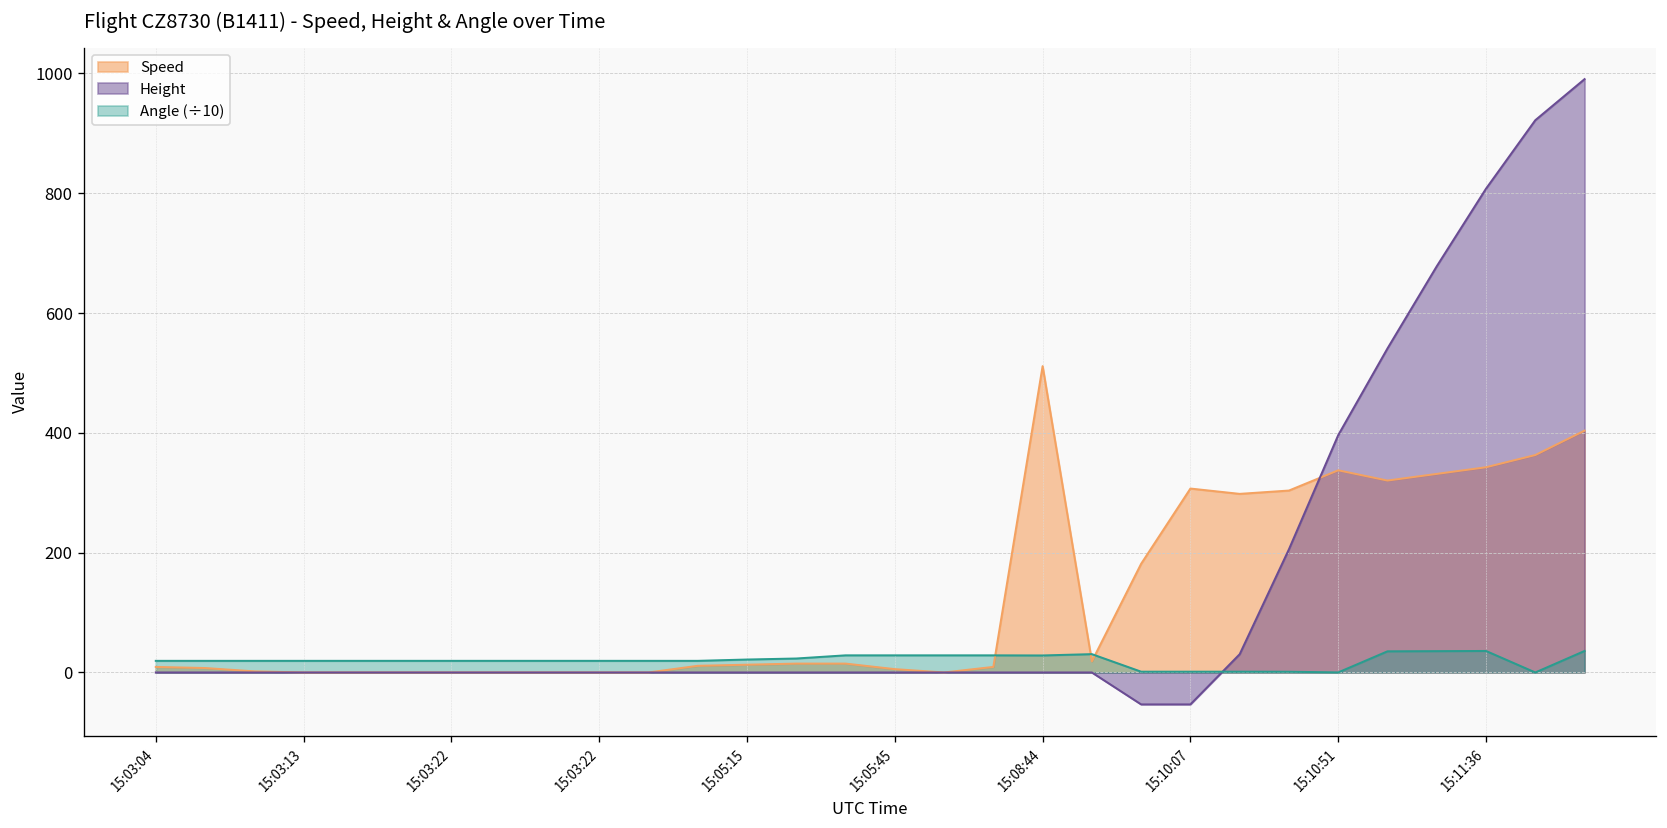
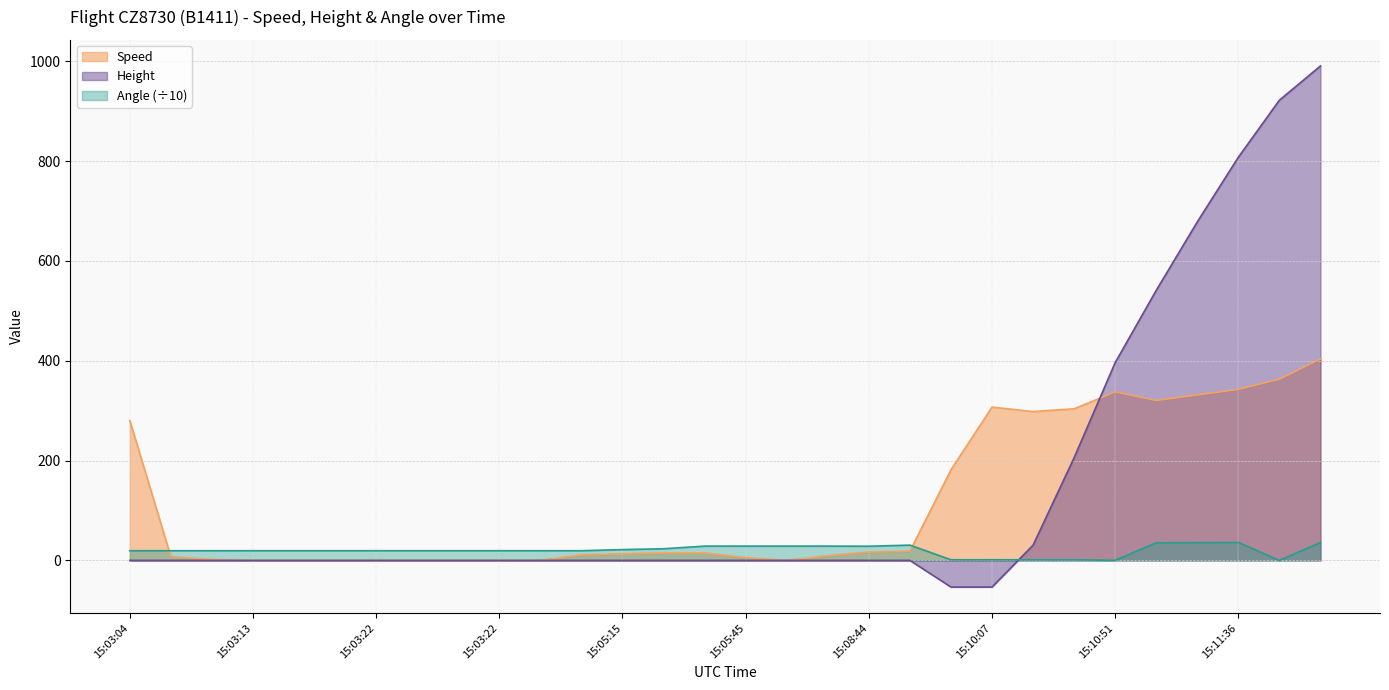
  {
    "Speed": {
-     "15:03:04": 10,
+     "15:03:04": 280,
      "15:05:15": 10,
      "15:05:45": 10,
-     "15:08:44": 510,
+     "15:08:44": 20,
      "15:10:07": 310,
      "15:10:51": 340,
      "15:11:36": 340
    },
    "Angle (÷10)": {
      "15:03:04": 20,
      "15:05:15": 20,
      "15:05:45": 30,
      "15:08:44": 30,
      "15:10:51": 0,
      "15:11:36": 40
    }
  }
